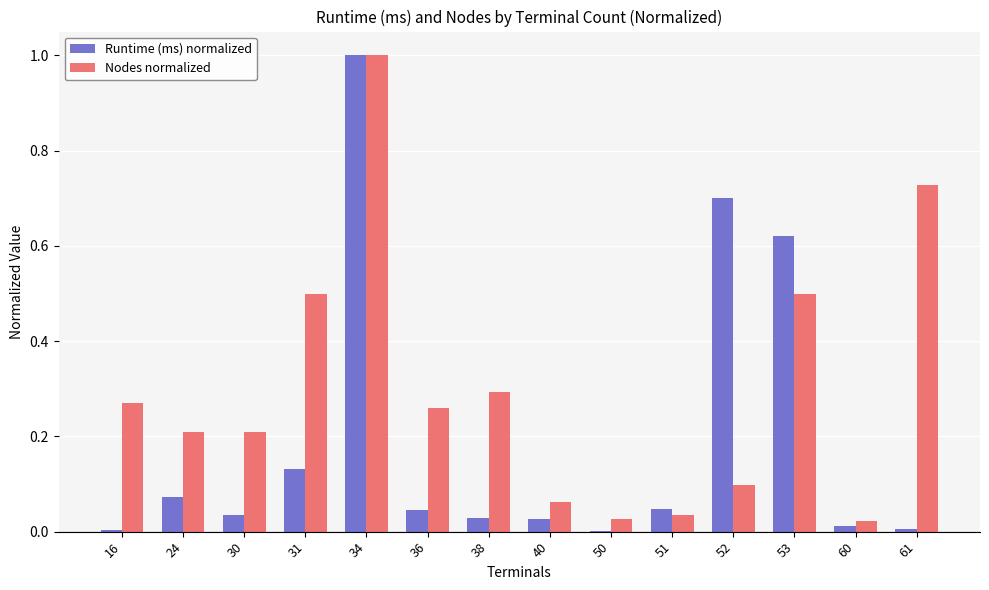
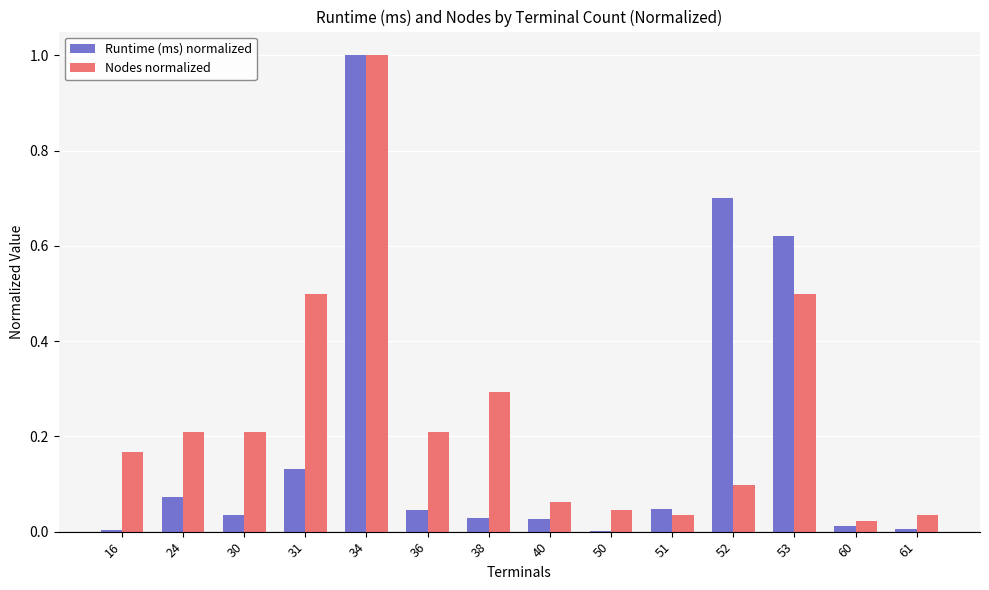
  {
    "Runtime (ms) normalized": {
      "24": 0.07,
      "30": 0.03,
      "31": 0.13,
      "34": 1.00,
      "36": 0.05,
      "38": 0.03,
      "40": 0.03,
      "51": 0.05,
      "52": 0.70,
      "53": 0.62,
      "60": 0.01,
      "61": 0.01
    },
    "Nodes normalized": {
-     "16": 0.27,
+     "16": 0.17,
      "24": 0.21,
      "30": 0.21,
      "31": 0.50,
      "34": 1.00,
-     "36": 0.26,
+     "36": 0.21,
      "38": 0.29,
      "40": 0.06,
-     "50": 0.03,
+     "50": 0.05,
      "51": 0.03,
      "52": 0.10,
      "53": 0.50,
      "60": 0.02,
-     "61": 0.73
+     "61": 0.03
    }
  }
